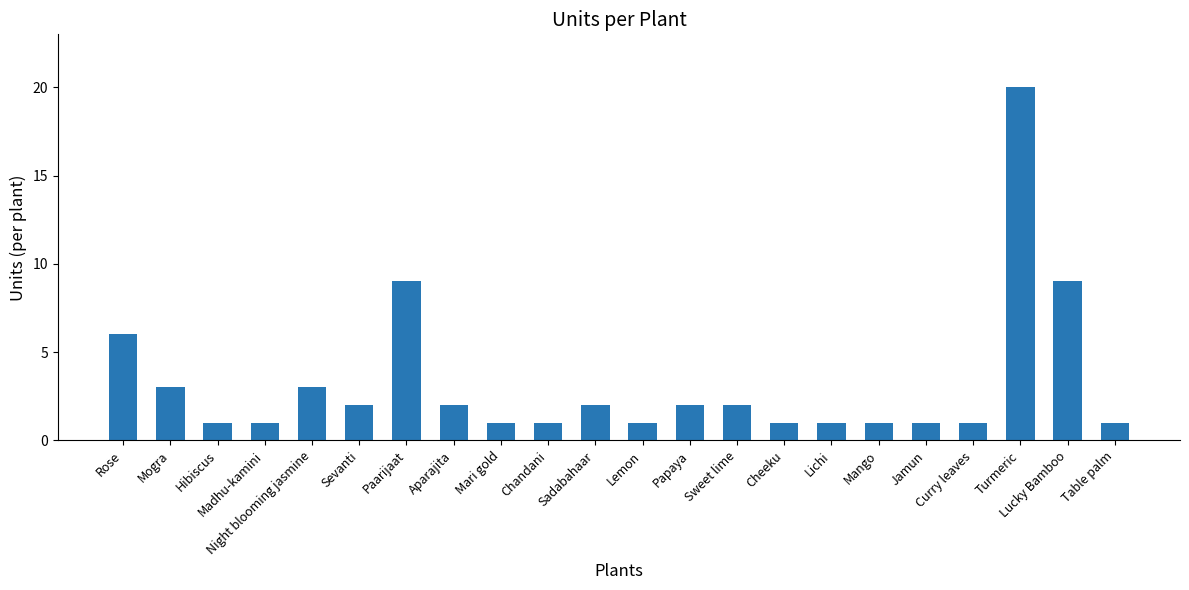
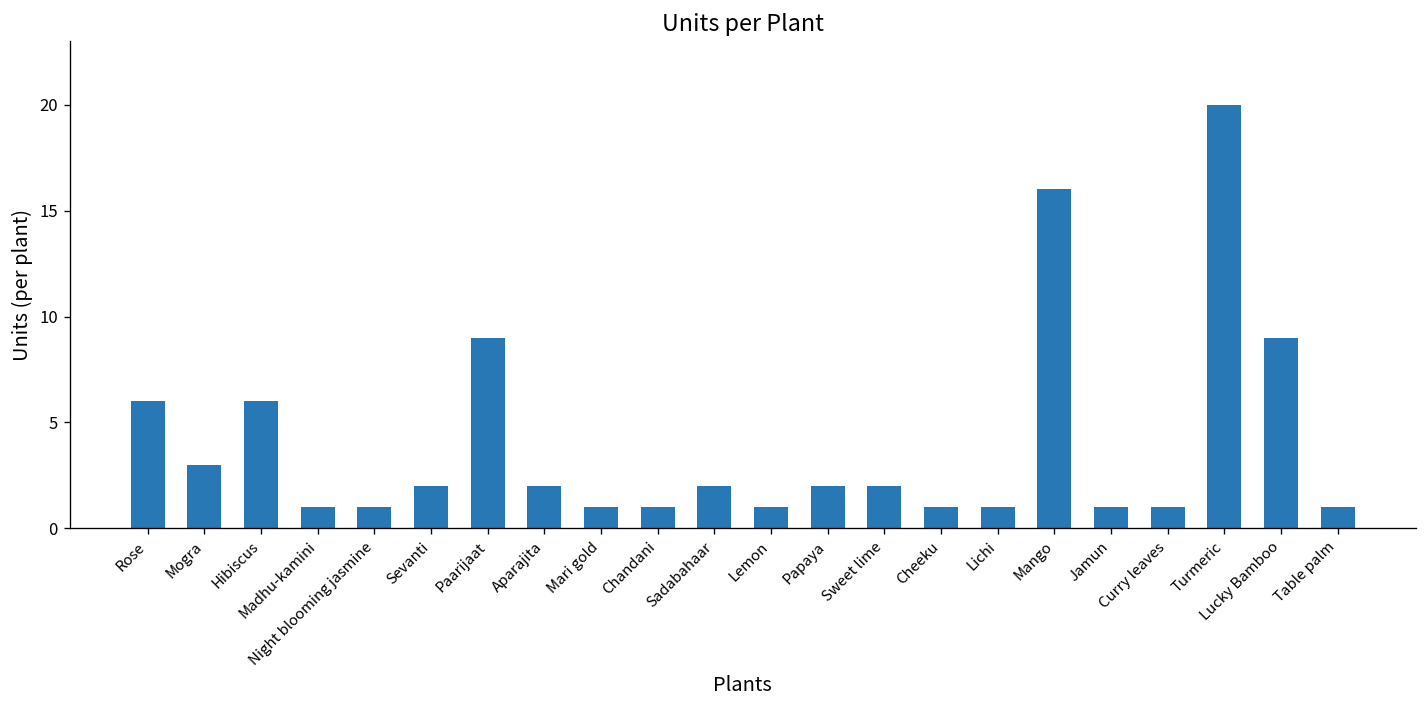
  {
    "Rose": 6,
    "Mogra": 3,
-   "Hibiscus": 1,
+   "Hibiscus": 6,
    "Madhu-kamini": 1,
-   "Night blooming jasmine": 3,
+   "Night blooming jasmine": 1,
    "Sevanti": 2,
    "Paarijaat": 9,
    "Aparajita": 2,
    "Mari gold": 1,
    "Chandani": 1,
    "Sadabahaar": 2,
    "Lemon": 1,
    "Papaya": 2,
    "Sweet lime": 2,
    "Cheeku": 1,
    "Lichi": 1,
-   "Mango": 1,
+   "Mango": 16,
    "Jamun": 1,
    "Curry leaves": 1,
    "Turmeric": 20,
    "Lucky Bamboo": 9,
    "Table palm": 1
  }
